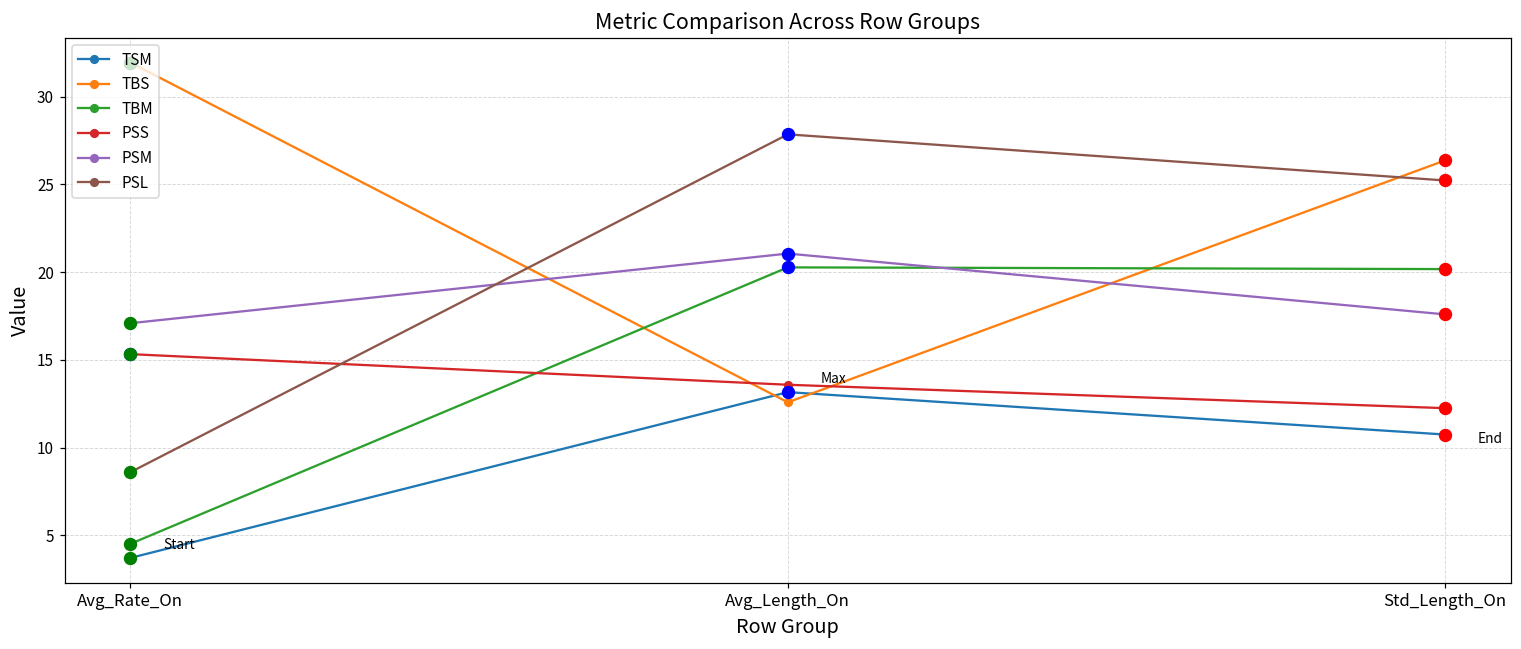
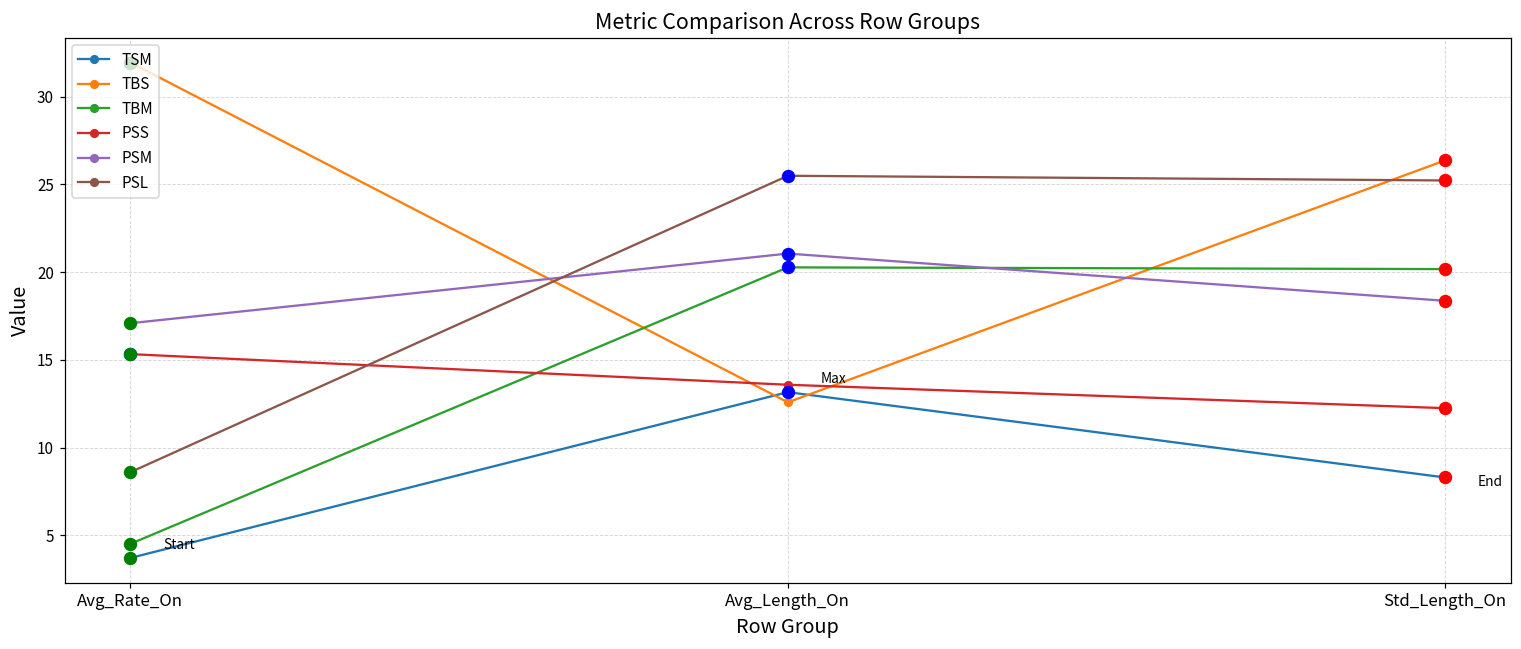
  {
    "TSM": {
-     "Std_Length_On": 10.7
+     "Std_Length_On": 8.3
    },
    "TBS": {
      "Avg_Length_On": 12.6
    },
    "PSS": {
      "Avg_Length_On": 13.6
    },
    "PSM": {
-     "Std_Length_On": 17.6
+     "Std_Length_On": 18.4
    },
    "PSL": {
-     "Avg_Length_On": 27.8
+     "Avg_Length_On": 25.5
    }
  }
